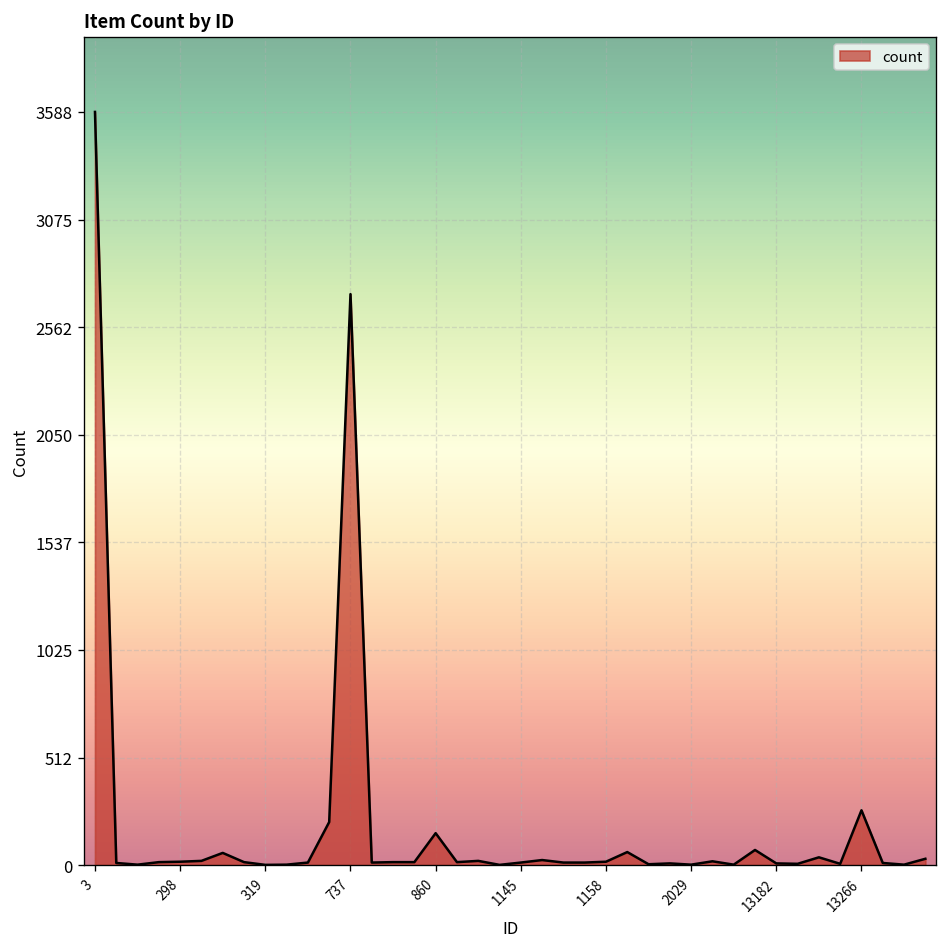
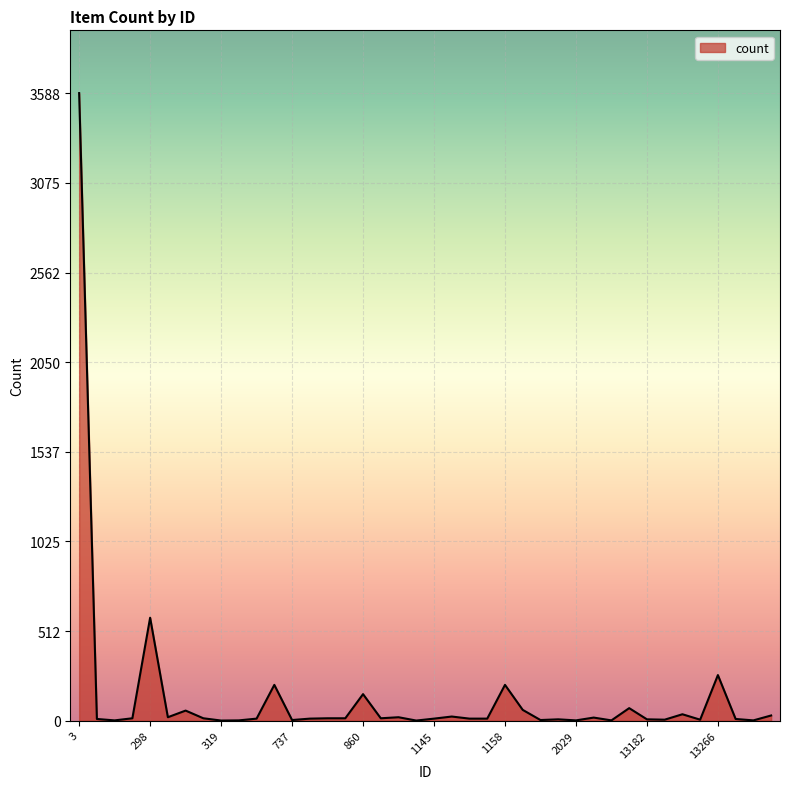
  {
    "3": 3590,
-   "298": 20,
+   "298": 590,
    "319": 0,
-   "737": 2720,
+   "737": 0,
    "860": 150,
    "1145": 10,
-   "1158": 20,
+   "1158": 210,
    "2029": 0,
    "13182": 10,
    "13266": 260
  }
